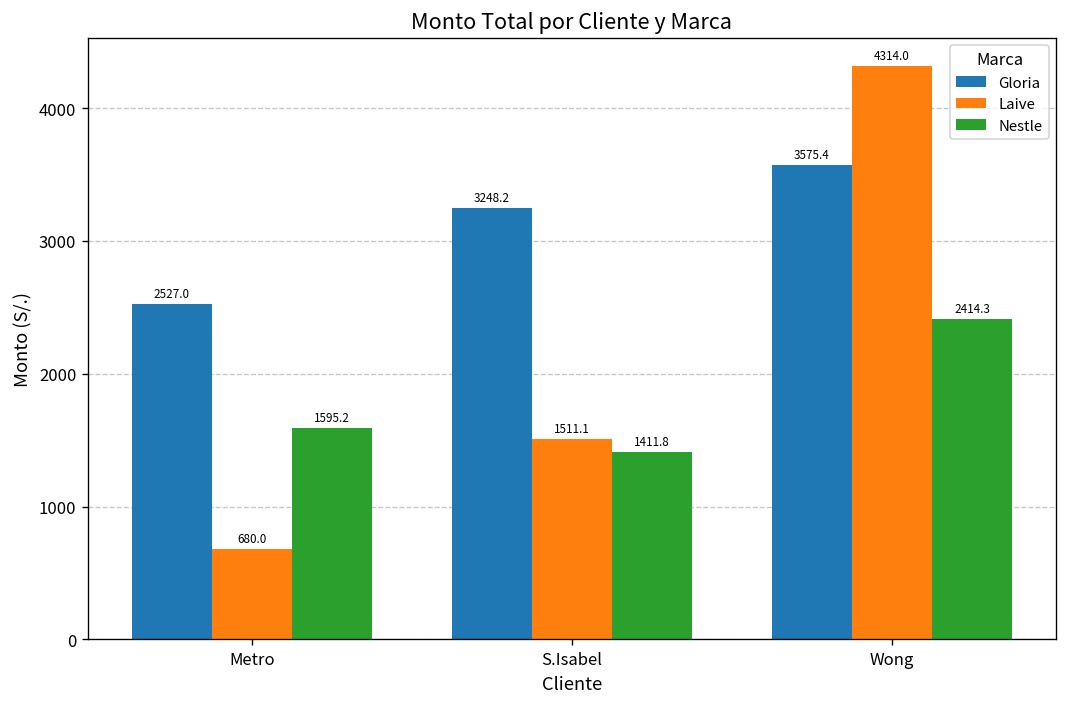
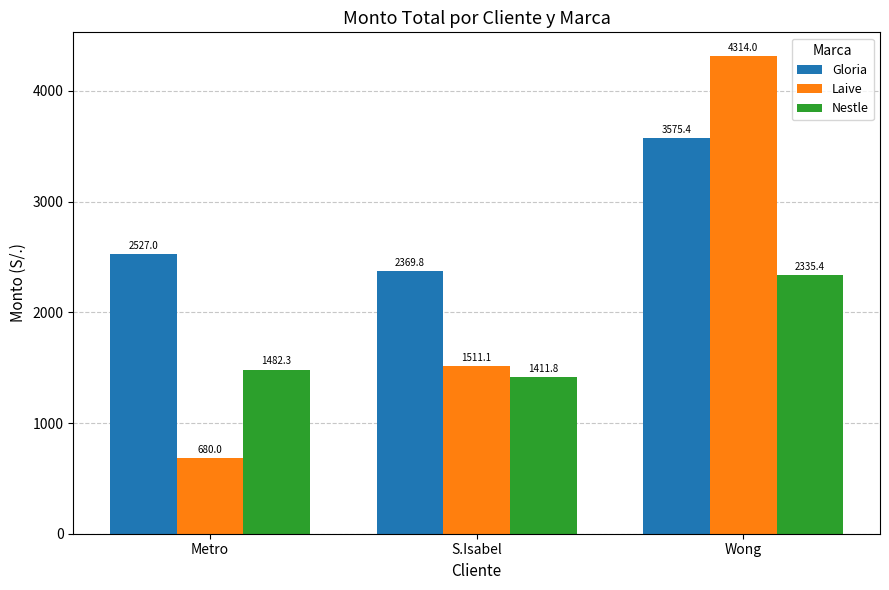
  {
    "Gloria": {
      "Metro": 2527.0,
-     "S.Isabel": 3248.2,
+     "S.Isabel": 2369.8,
      "Wong": 3575.4
    },
    "Laive": {
      "Metro": 680.0,
      "S.Isabel": 1511.1,
      "Wong": 4314.0
    },
    "Nestle": {
-     "Metro": 1595.2,
+     "Metro": 1482.3,
      "S.Isabel": 1411.8,
-     "Wong": 2414.3
+     "Wong": 2335.4
    }
  }
